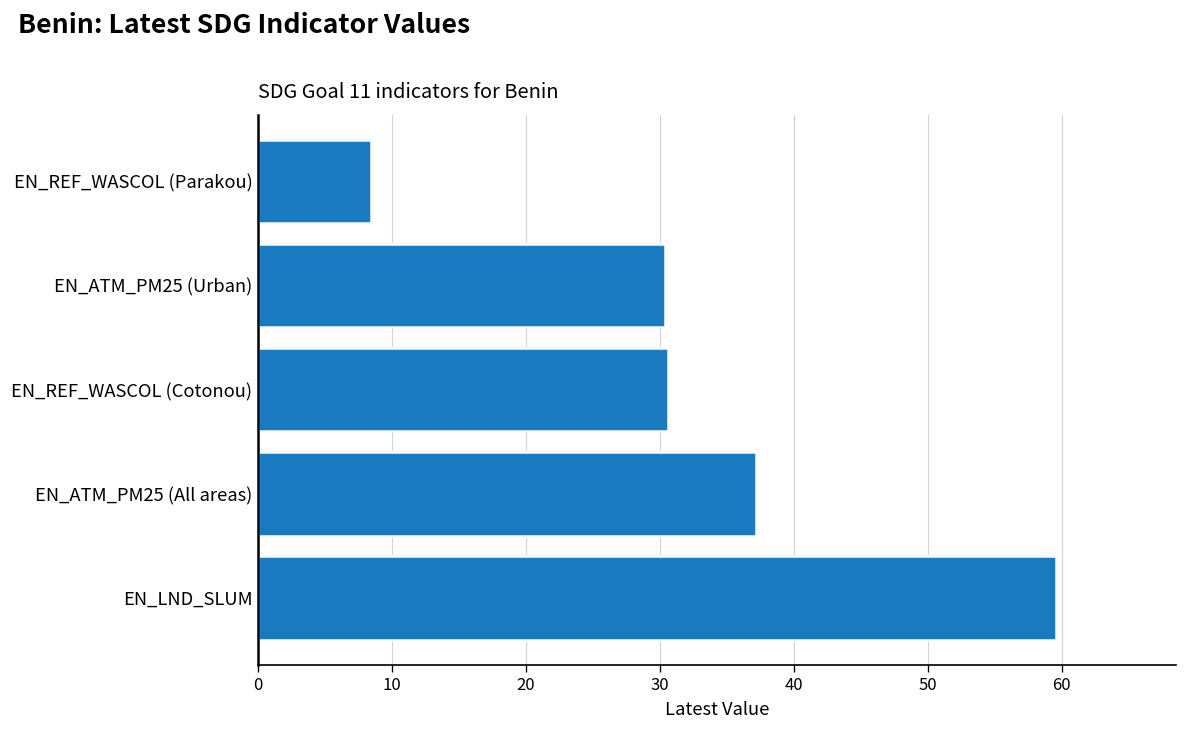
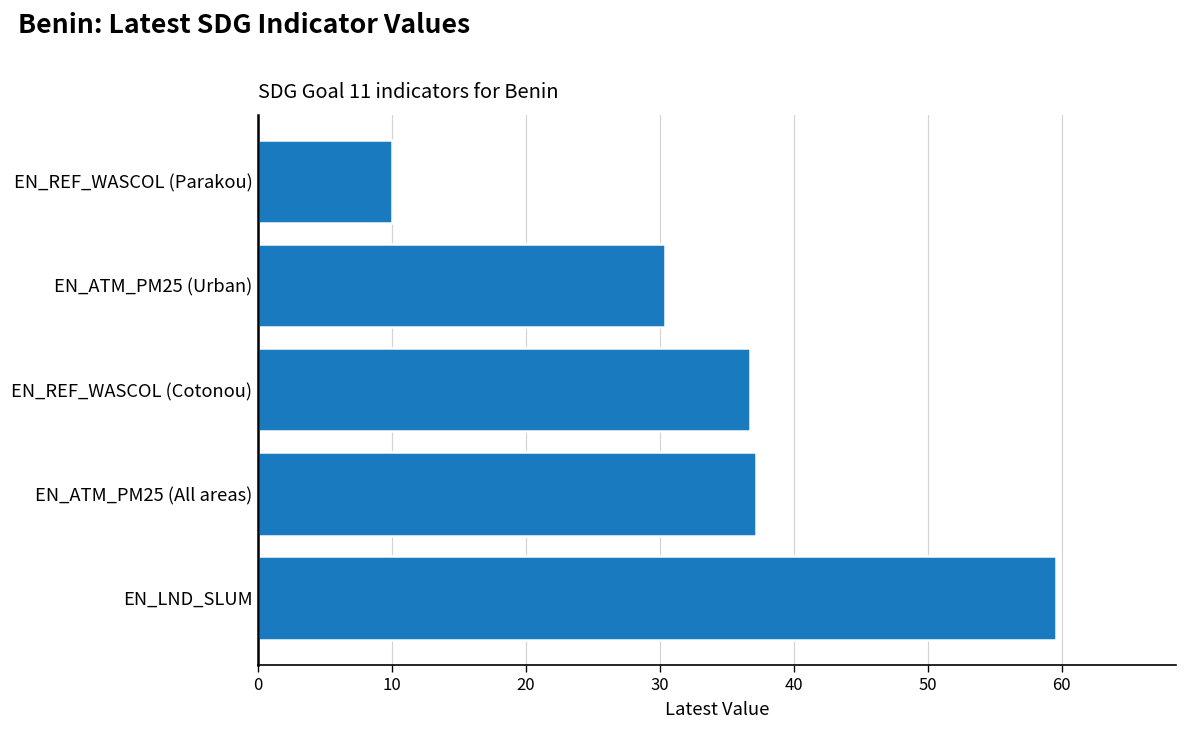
  {
-   "EN_REF_WASCOL (Parakou)": 8.4,
+   "EN_REF_WASCOL (Parakou)": 10.0,
    "EN_ATM_PM25 (Urban)": 30.4,
-   "EN_REF_WASCOL (Cotonou)": 30.6,
+   "EN_REF_WASCOL (Cotonou)": 36.7,
    "EN_ATM_PM25 (All areas)": 37.2,
    "EN_LND_SLUM": 59.6
  }
